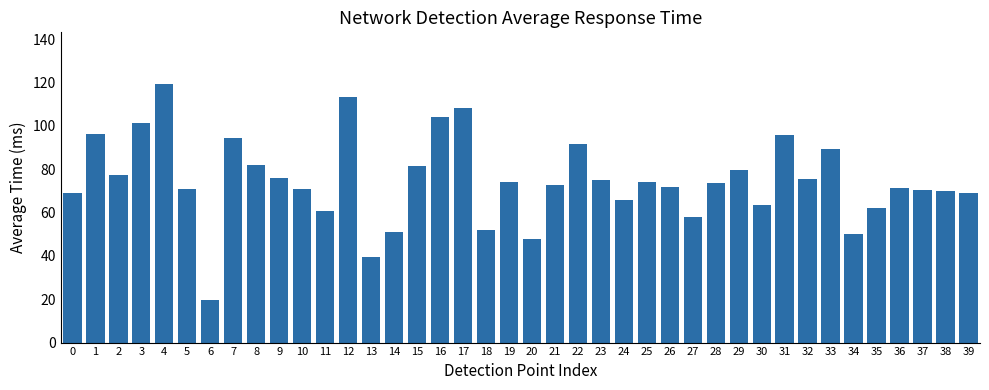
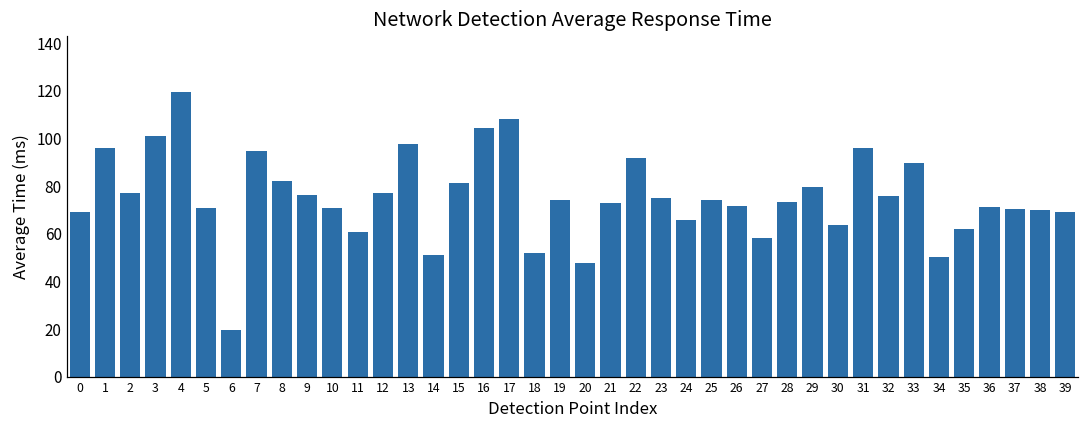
  {
    "0": 69,
    "1": 96,
    "2": 77,
    "3": 101,
    "4": 119,
    "5": 71,
    "6": 20,
    "7": 95,
    "8": 82,
    "9": 76,
    "10": 71,
    "11": 61,
-   "12": 113,
-   "13": 39,
+   "12": 77,
+   "13": 98,
    "14": 51,
    "15": 81,
    "16": 104,
    "17": 108,
    "18": 52,
    "19": 74,
    "20": 48,
    "21": 73,
    "22": 92,
    "23": 75,
    "24": 66,
    "25": 74,
    "26": 72,
    "27": 58,
    "28": 73,
    "29": 80,
    "30": 64,
    "31": 96,
    "32": 76,
    "33": 90,
    "34": 50,
    "35": 62,
    "36": 71,
    "37": 70,
    "38": 70,
    "39": 69
  }
